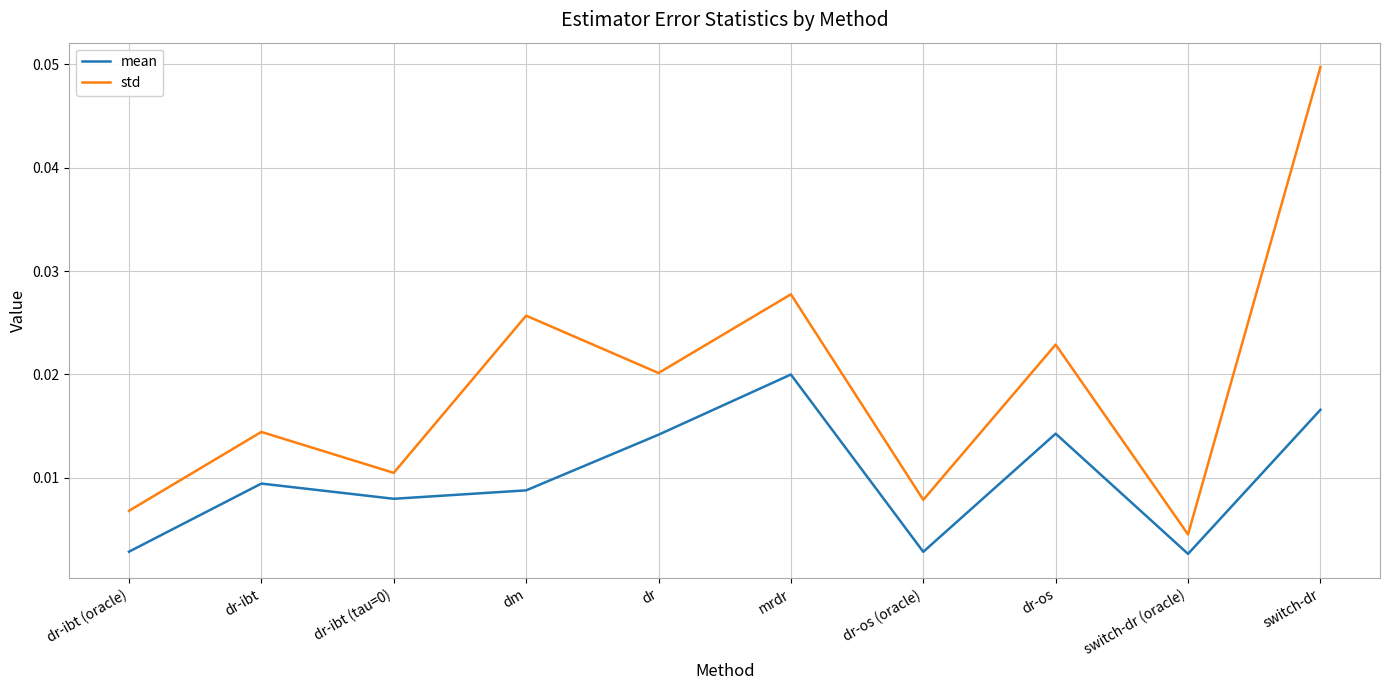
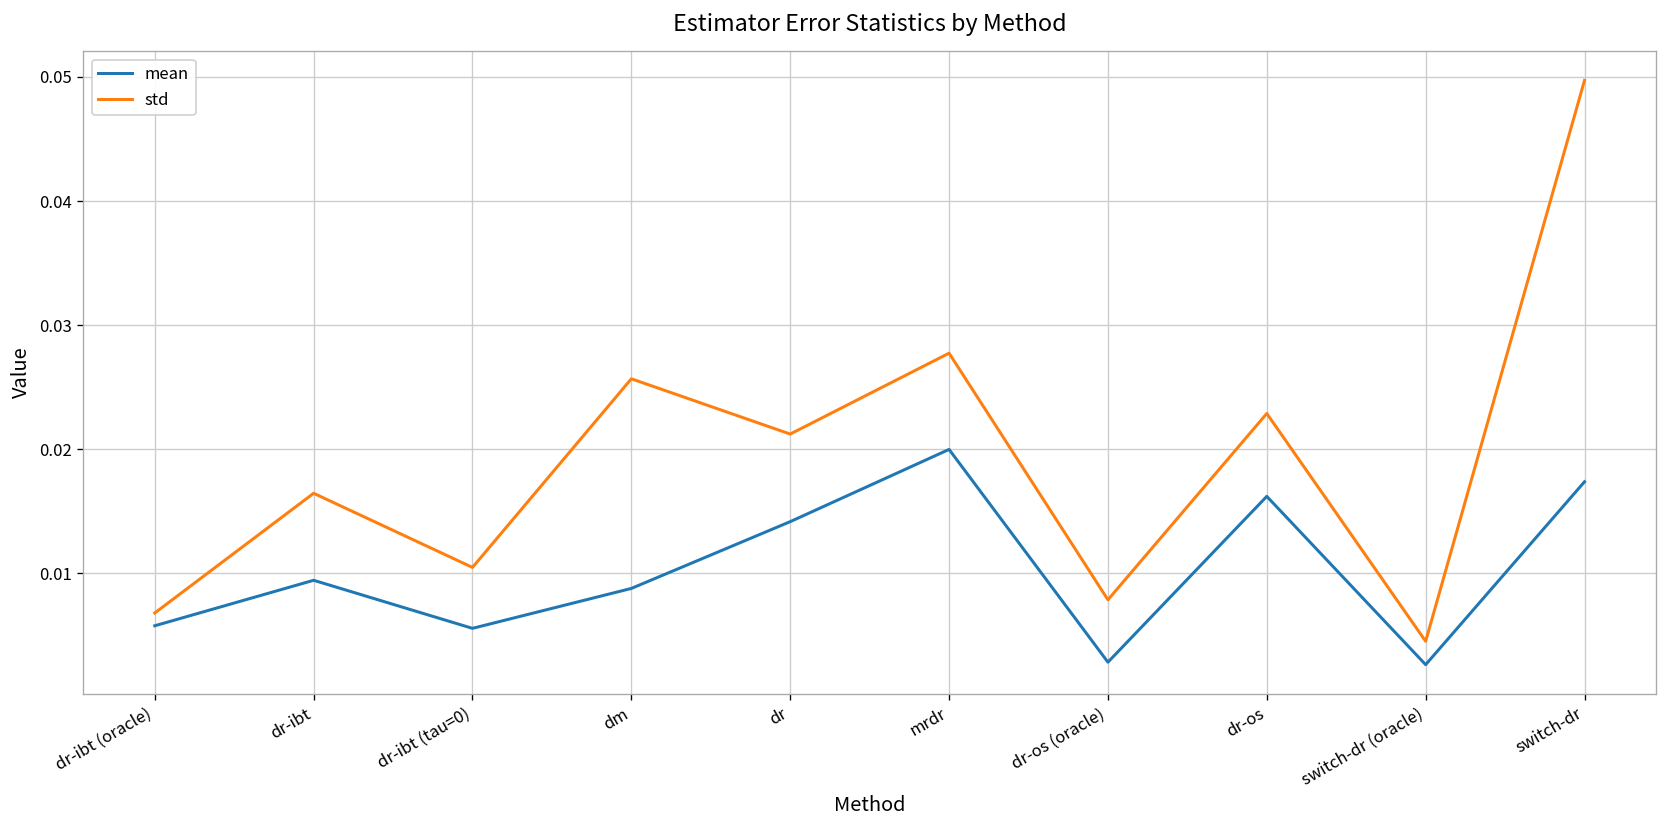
  {
    "mean": {
-     "dr-ibt (oracle)": 0.0029,
+     "dr-ibt (oracle)": 0.0058,
      "dr-ibt": 0.0095,
-     "dr-ibt (tau=0)": 0.0080,
+     "dr-ibt (tau=0)": 0.0056,
      "dm": 0.0088,
      "dr": 0.0142,
      "mrdr": 0.0200,
      "dr-os (oracle)": 0.0029,
-     "dr-os": 0.0143,
+     "dr-os": 0.0162,
      "switch-dr (oracle)": 0.0027,
-     "switch-dr": 0.0166
+     "switch-dr": 0.0174
    },
    "std": {
      "dr-ibt (oracle)": 0.0068,
-     "dr-ibt": 0.0144,
+     "dr-ibt": 0.0165,
      "dr-ibt (tau=0)": 0.0105,
      "dm": 0.0257,
-     "dr": 0.0201,
+     "dr": 0.0212,
      "mrdr": 0.0277,
      "dr-os (oracle)": 0.0079,
      "dr-os": 0.0229,
      "switch-dr (oracle)": 0.0045,
      "switch-dr": 0.0497
    }
  }
